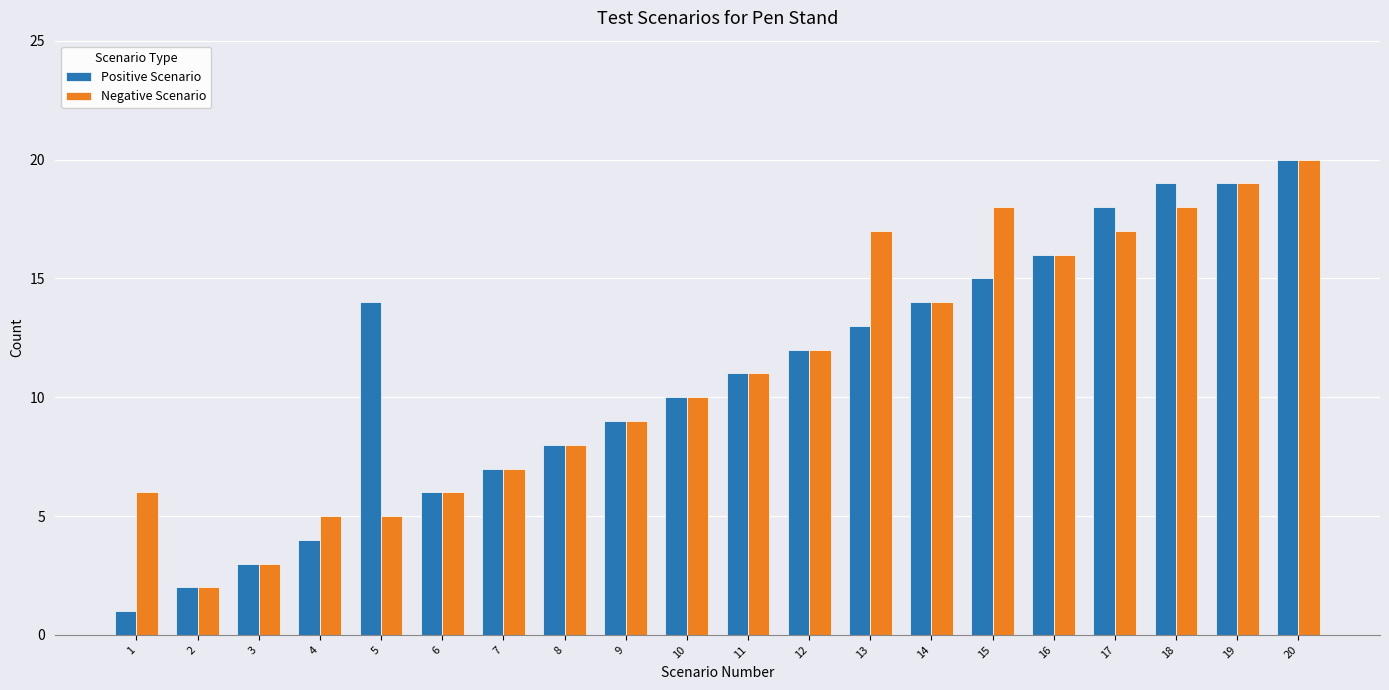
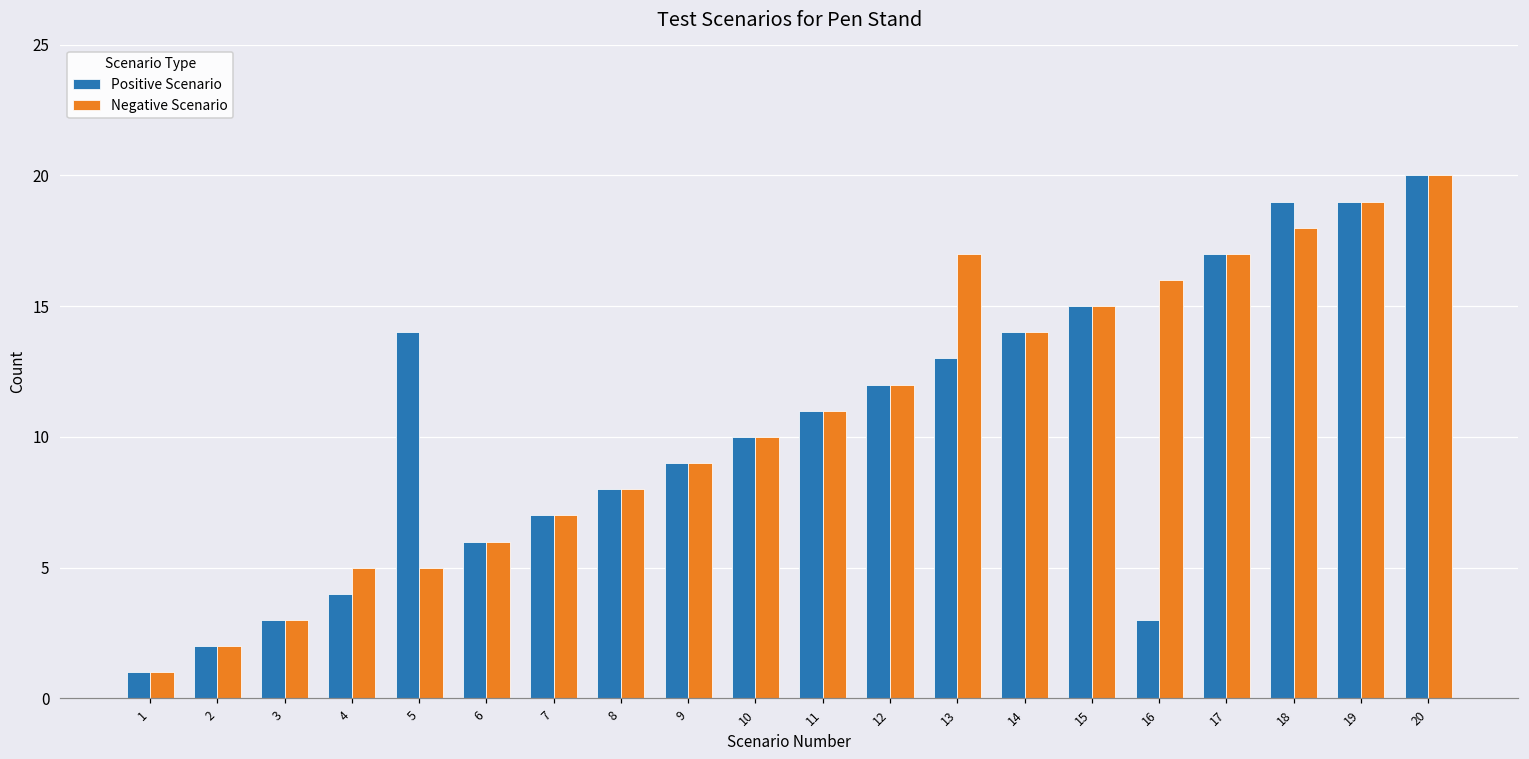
  {
    "Positive Scenario": {
      "1": 1,
      "2": 2,
      "3": 3,
      "4": 4,
      "5": 14,
      "6": 6,
      "7": 7,
      "8": 8,
      "9": 9,
      "10": 10,
      "11": 11,
      "12": 12,
      "13": 13,
      "14": 14,
      "15": 15,
-     "16": 16,
-     "17": 18,
+     "16": 3,
+     "17": 17,
      "18": 19,
      "19": 19,
      "20": 20
    },
    "Negative Scenario": {
-     "1": 6,
+     "1": 1,
      "2": 2,
      "3": 3,
      "4": 5,
      "5": 5,
      "6": 6,
      "7": 7,
      "8": 8,
      "9": 9,
      "10": 10,
      "11": 11,
      "12": 12,
      "13": 17,
      "14": 14,
-     "15": 18,
+     "15": 15,
      "16": 16,
      "17": 17,
      "18": 18,
      "19": 19,
      "20": 20
    }
  }
